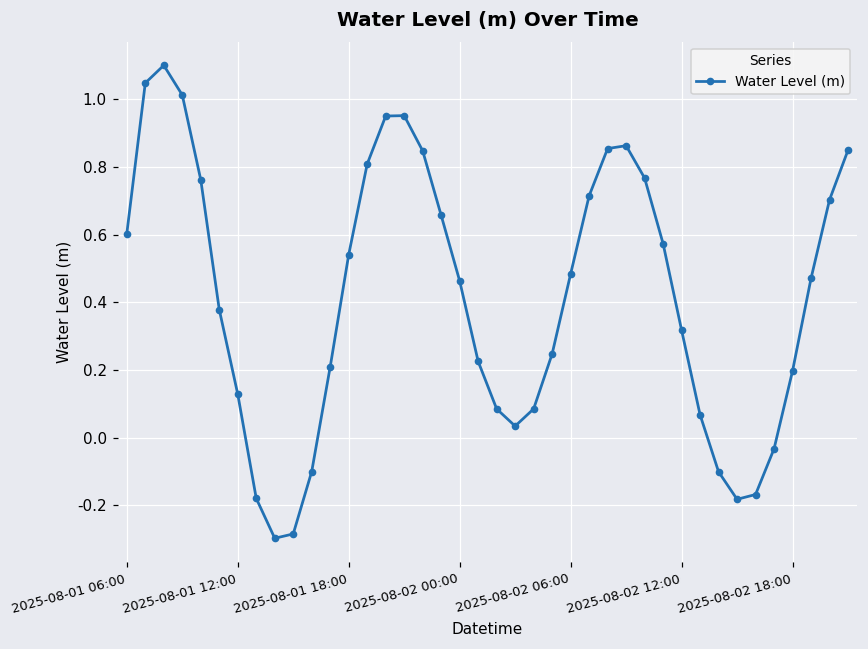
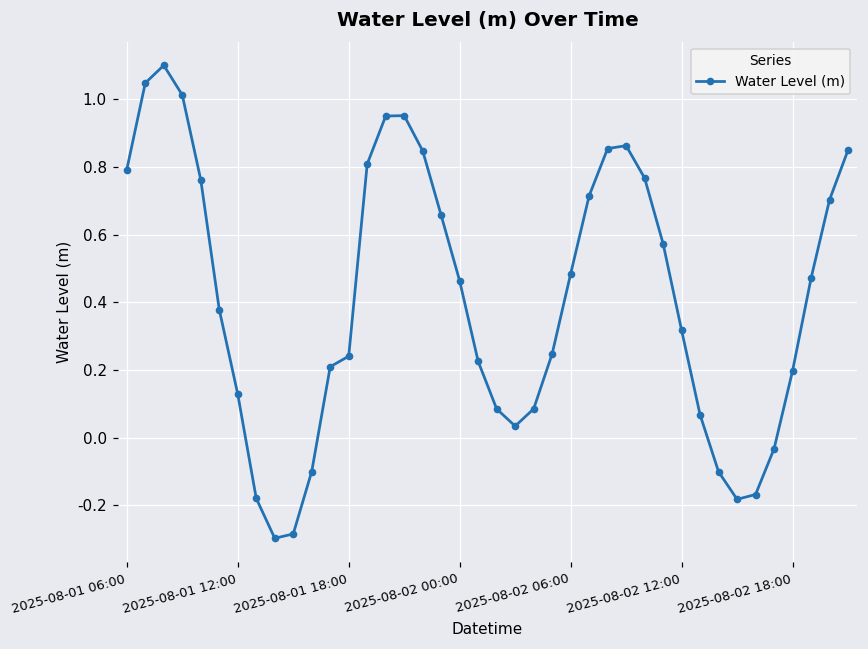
  {
-   "2025-08-01 06:00": 0.60,
+   "2025-08-01 06:00": 0.79,
    "2025-08-01 12:00": 0.13,
-   "2025-08-01 18:00": 0.54,
+   "2025-08-01 18:00": 0.24,
    "2025-08-02 00:00": 0.46,
    "2025-08-02 06:00": 0.48,
    "2025-08-02 12:00": 0.32,
    "2025-08-02 18:00": 0.20
  }
